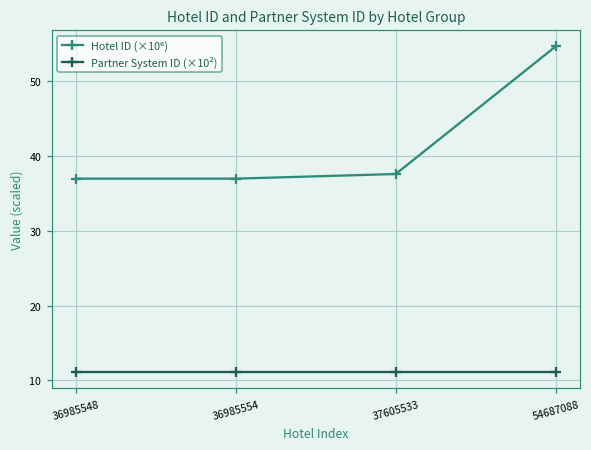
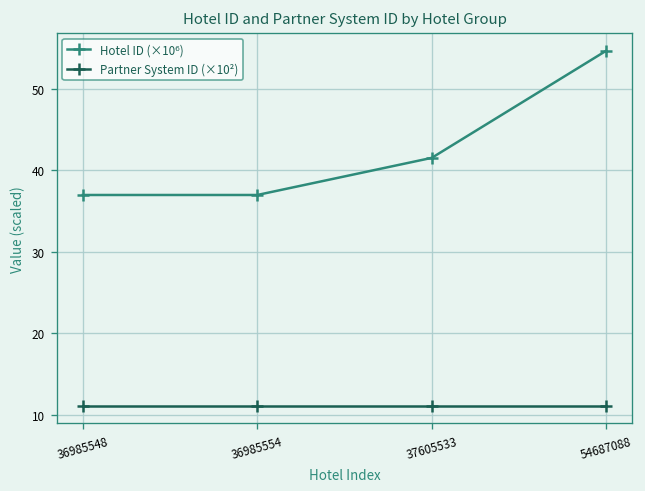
  {
    "Hotel ID (×10⁶)": {
      "36985548": 37,
      "36985554": 37,
-     "37605533": 38,
+     "37605533": 42,
      "54687088": 55
    },
    "Partner System ID (×10²)": {
      "36985548": 11,
      "36985554": 11,
      "37605533": 11,
      "54687088": 11
    }
  }
